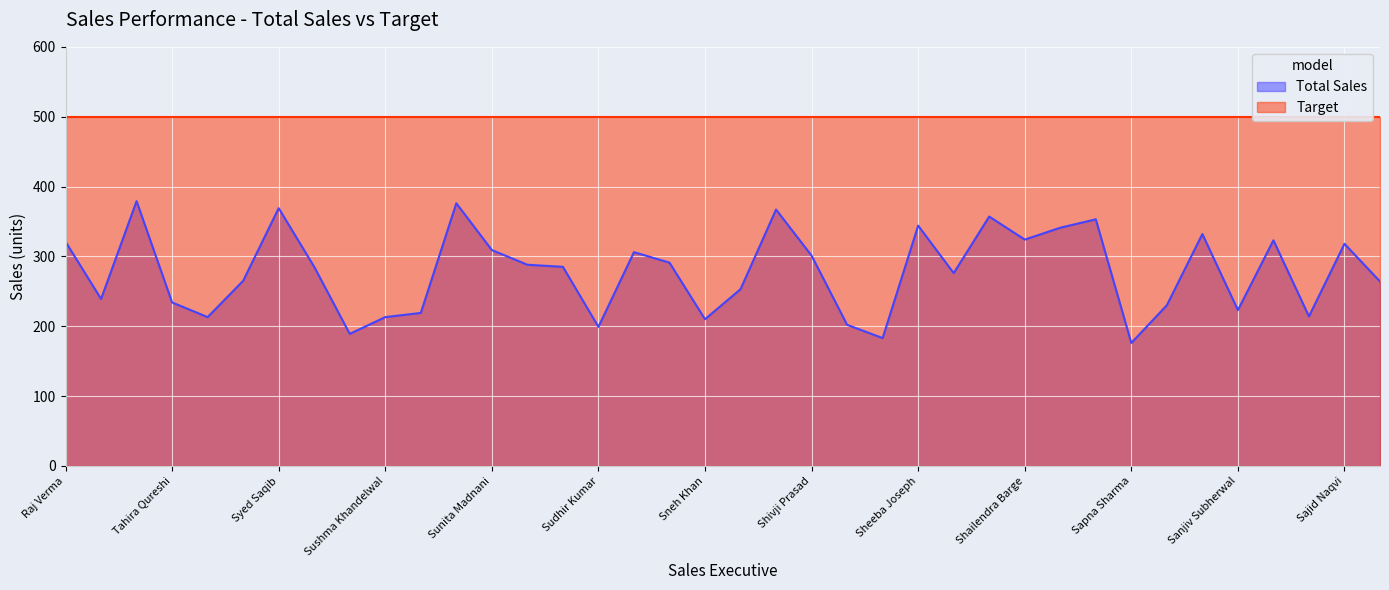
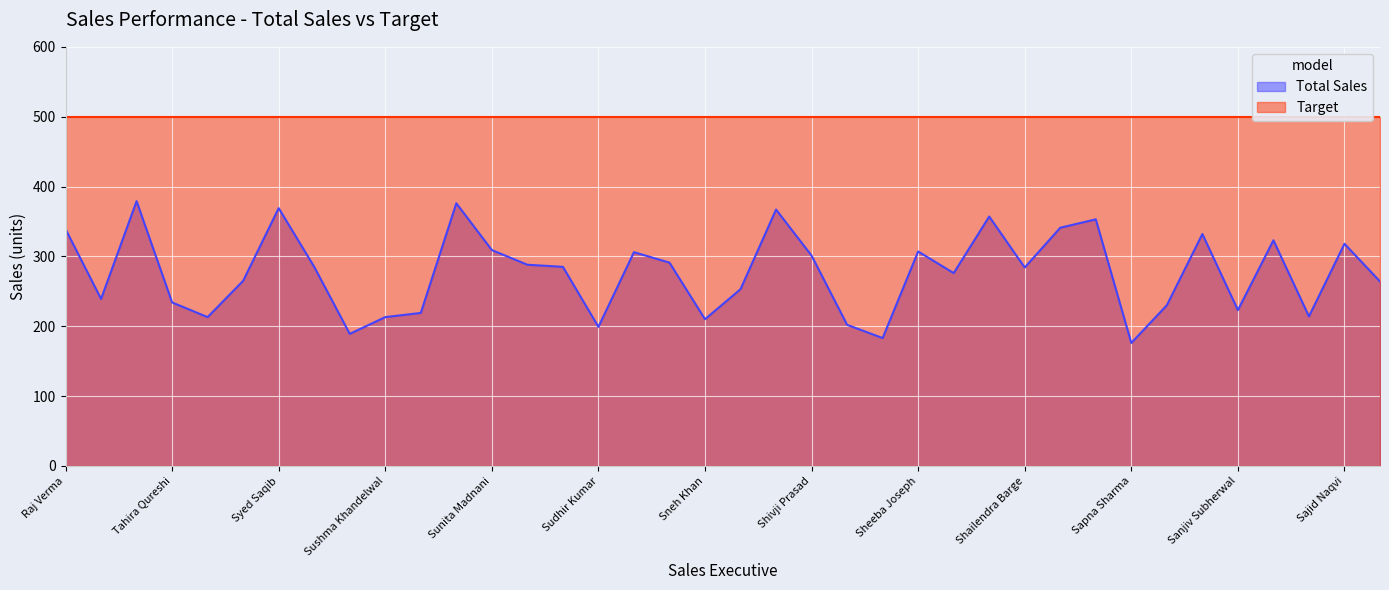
  {
    "Total Sales": {
-     "Raj Verma": 320,
+     "Raj Verma": 340,
      "Tahira Qureshi": 230,
      "Syed Saqib": 370,
      "Sushma Khandelwal": 210,
      "Sunita Madnani": 310,
      "Sudhir Kumar": 200,
      "Sneh Khan": 210,
      "Shivji Prasad": 300,
-     "Sheeba Joseph": 340,
-     "Shailendra Barge": 320,
+     "Sheeba Joseph": 310,
+     "Shailendra Barge": 280,
      "Sapna Sharma": 180,
      "Sanjiv Subherwal": 220,
      "Sajid Naqvi": 320
    },
    "Target": {
      "Raj Verma": 500,
      "Tahira Qureshi": 500,
      "Syed Saqib": 500,
      "Sushma Khandelwal": 500,
      "Sunita Madnani": 500,
      "Sudhir Kumar": 500,
      "Sneh Khan": 500,
      "Shivji Prasad": 500,
      "Sheeba Joseph": 500,
      "Shailendra Barge": 500,
      "Sapna Sharma": 500,
      "Sanjiv Subherwal": 500
    }
  }
